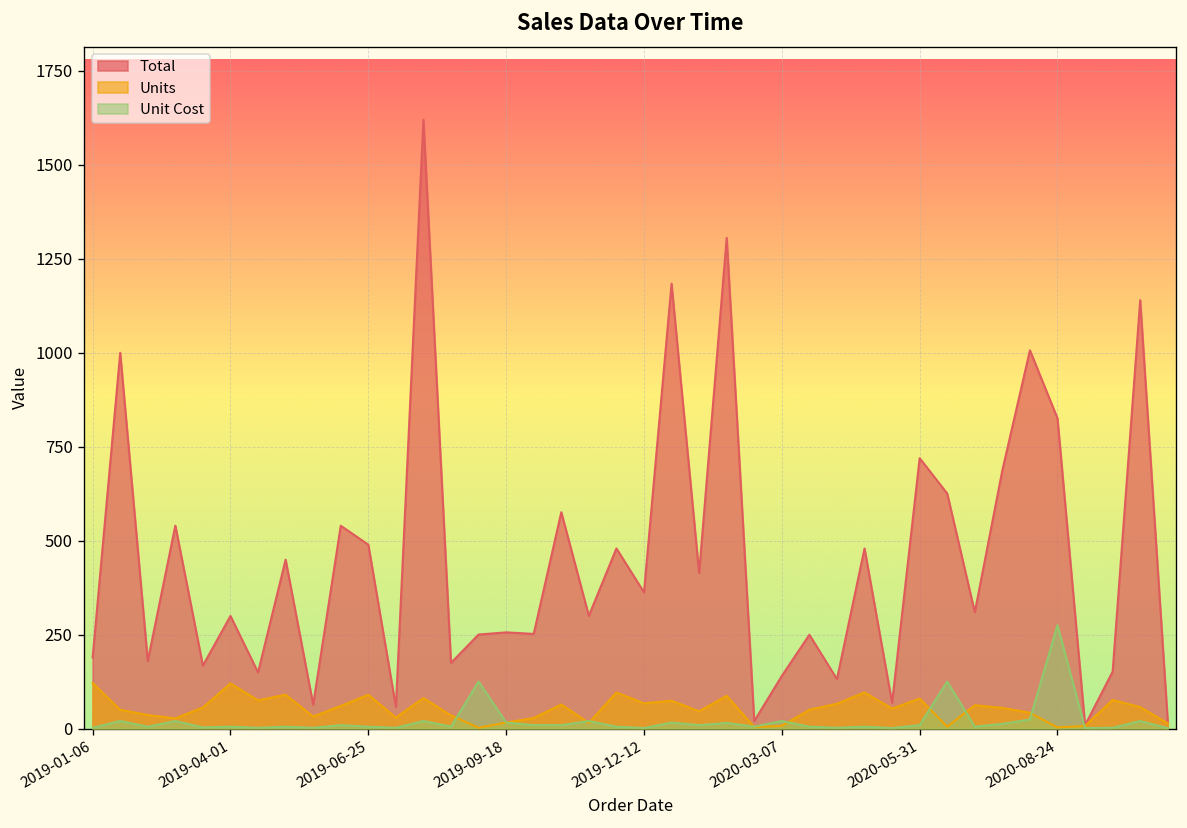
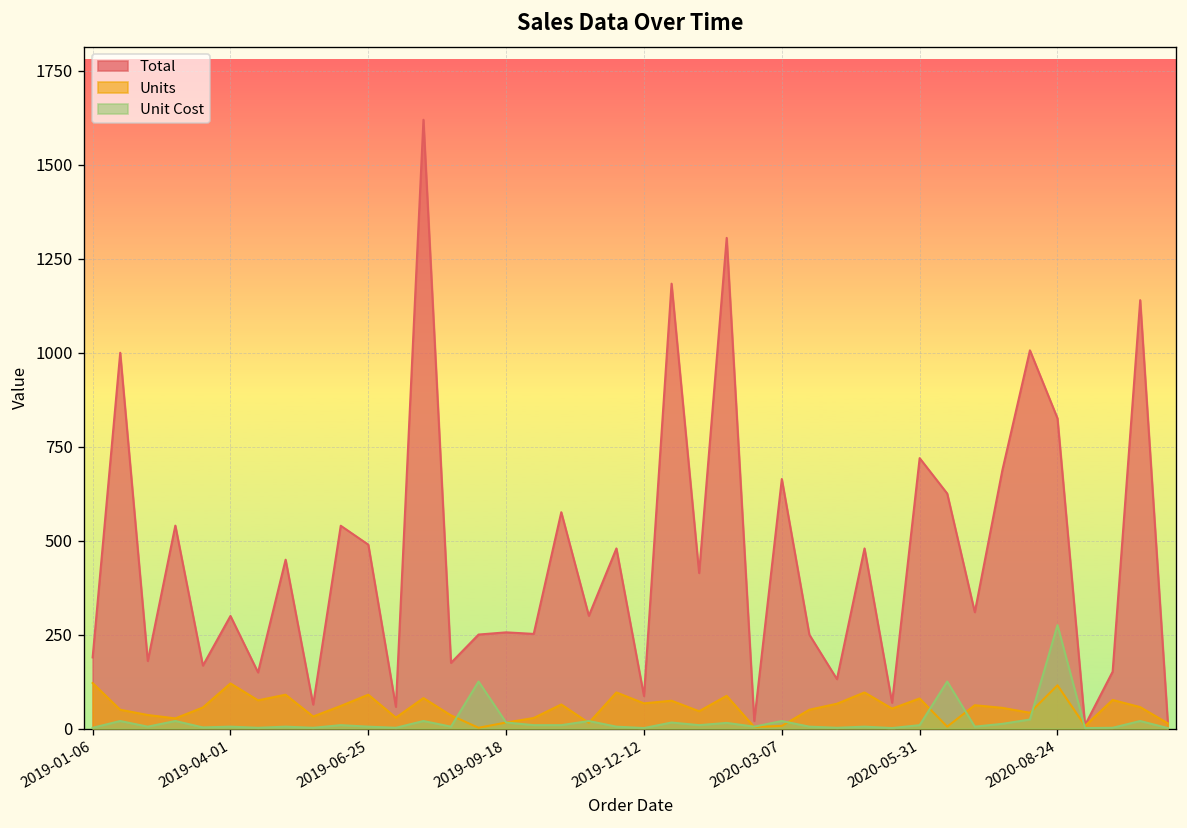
  {
    "Total": {
      "2019-01-06": 190,
      "2019-04-01": 300,
      "2019-06-25": 490,
      "2019-09-18": 260,
-     "2019-12-12": 360,
-     "2020-03-07": 140,
+     "2019-12-12": 90,
+     "2020-03-07": 660,
      "2020-05-31": 720,
      "2020-08-24": 830
    },
    "Units": {
      "2019-01-06": 120,
      "2019-04-01": 120,
      "2019-06-25": 90,
      "2019-12-12": 70,
      "2020-03-07": 10,
      "2020-05-31": 80,
-     "2020-08-24": 0
+     "2020-08-24": 120
    },
    "Unit Cost": {
      "2019-01-06": 0,
      "2019-04-01": 0,
      "2019-06-25": 0,
      "2019-12-12": 0,
      "2020-03-07": 20,
      "2020-05-31": 10,
      "2020-08-24": 280
    }
  }
